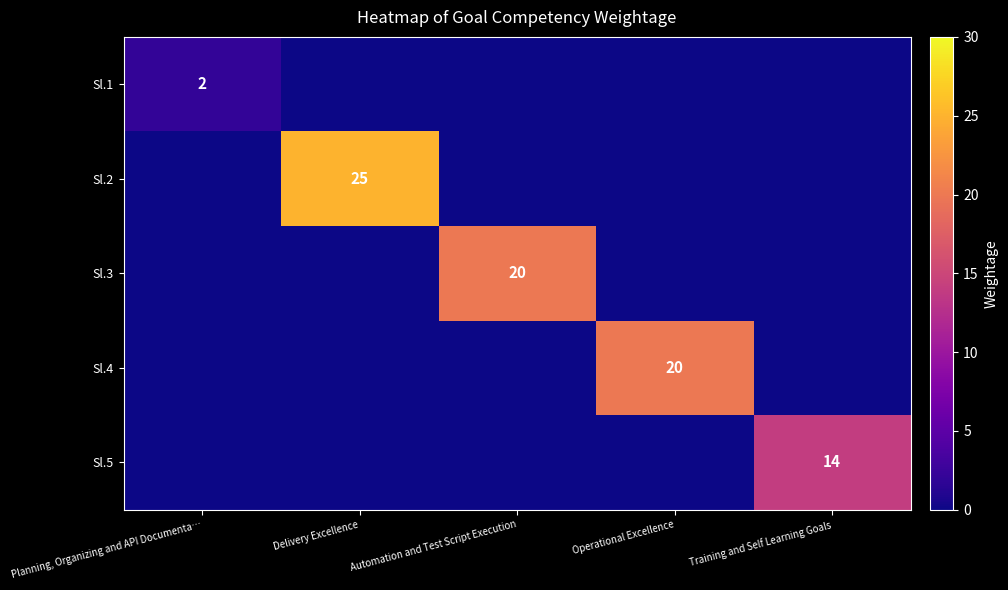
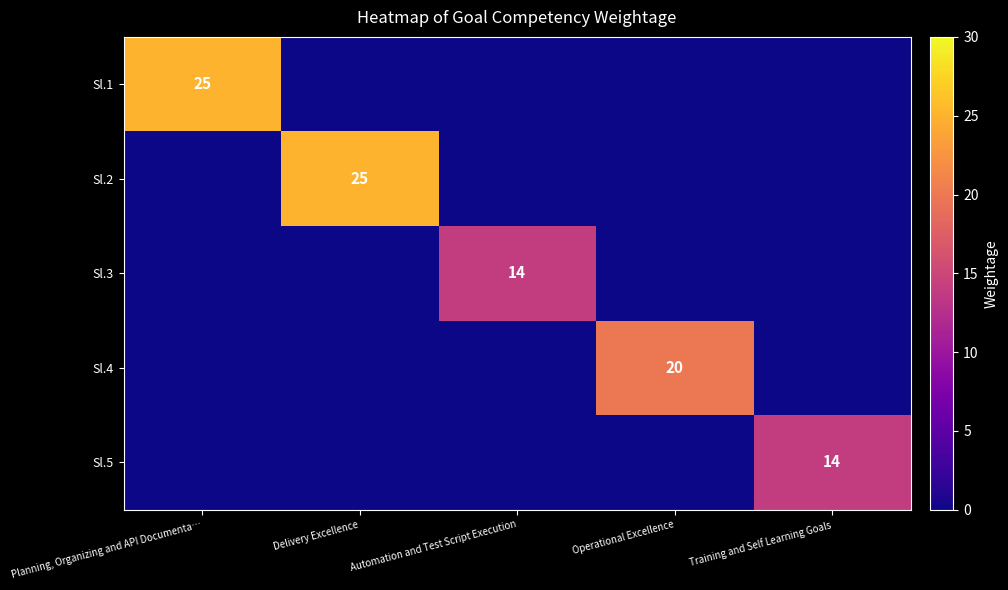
  {
    "Sl.1": {
-     "Planning, Organizing and API Documenta…": 2
+     "Planning, Organizing and API Documenta…": 25
    },
    "Sl.2": {
      "Delivery Excellence": 25
    },
    "Sl.3": {
-     "Automation and Test Script Execution": 20
+     "Automation and Test Script Execution": 14
    },
    "Sl.4": {
      "Operational Excellence": 20
    },
    "Sl.5": {
      "Training and Self Learning Goals": 14
    }
  }
